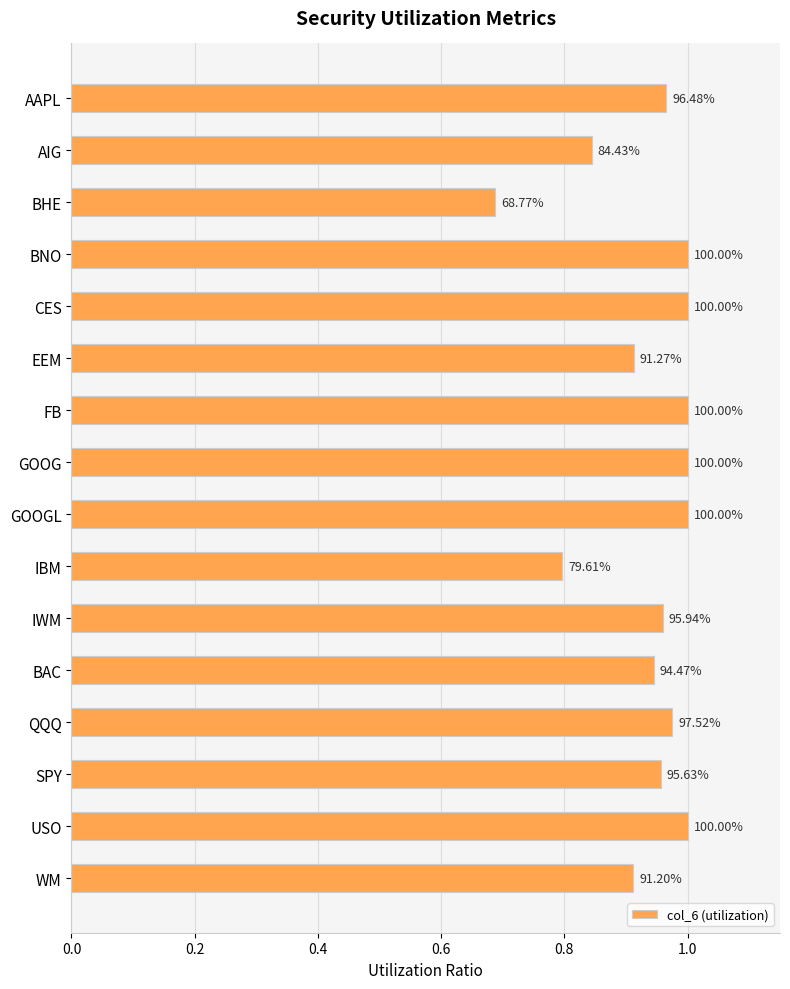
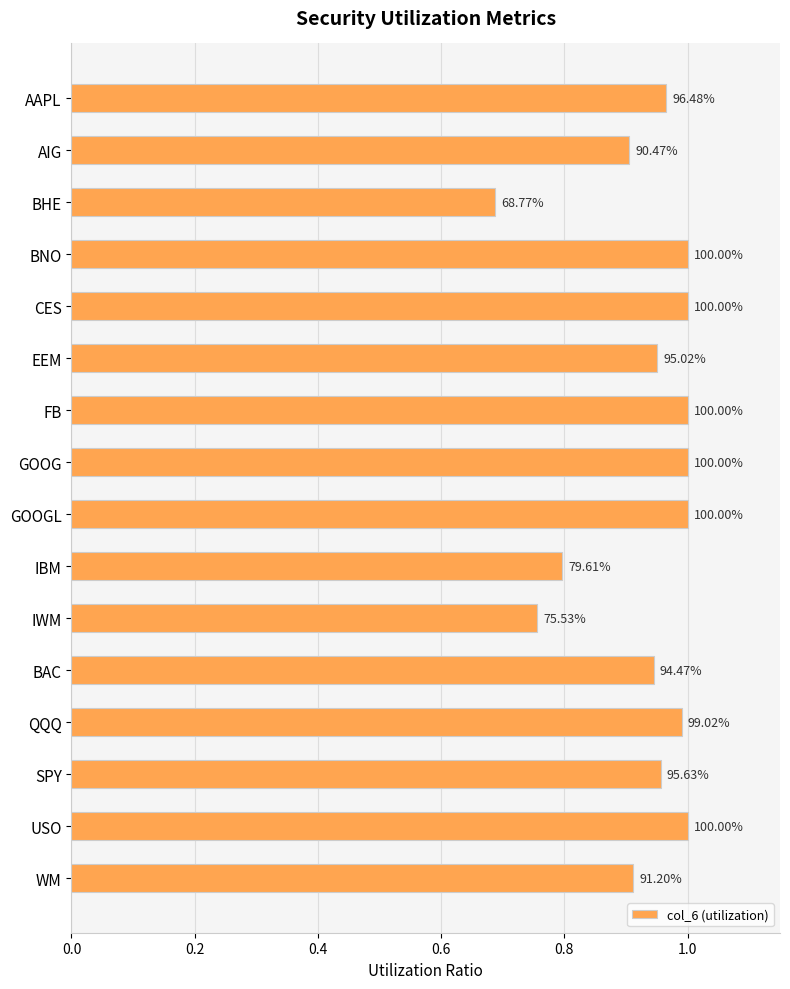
  {
    "AAPL": "96.48%",
-   "AIG": "84.43%",
+   "AIG": "90.47%",
    "BHE": "68.77%",
    "BNO": "100.00%",
    "CES": "100.00%",
-   "EEM": "91.27%",
+   "EEM": "95.02%",
    "FB": "100.00%",
    "GOOG": "100.00%",
    "GOOGL": "100.00%",
    "IBM": "79.61%",
-   "IWM": "95.94%",
+   "IWM": "75.53%",
    "BAC": "94.47%",
-   "QQQ": "97.52%",
+   "QQQ": "99.02%",
    "SPY": "95.63%",
    "USO": "100.00%",
    "WM": "91.20%"
  }
